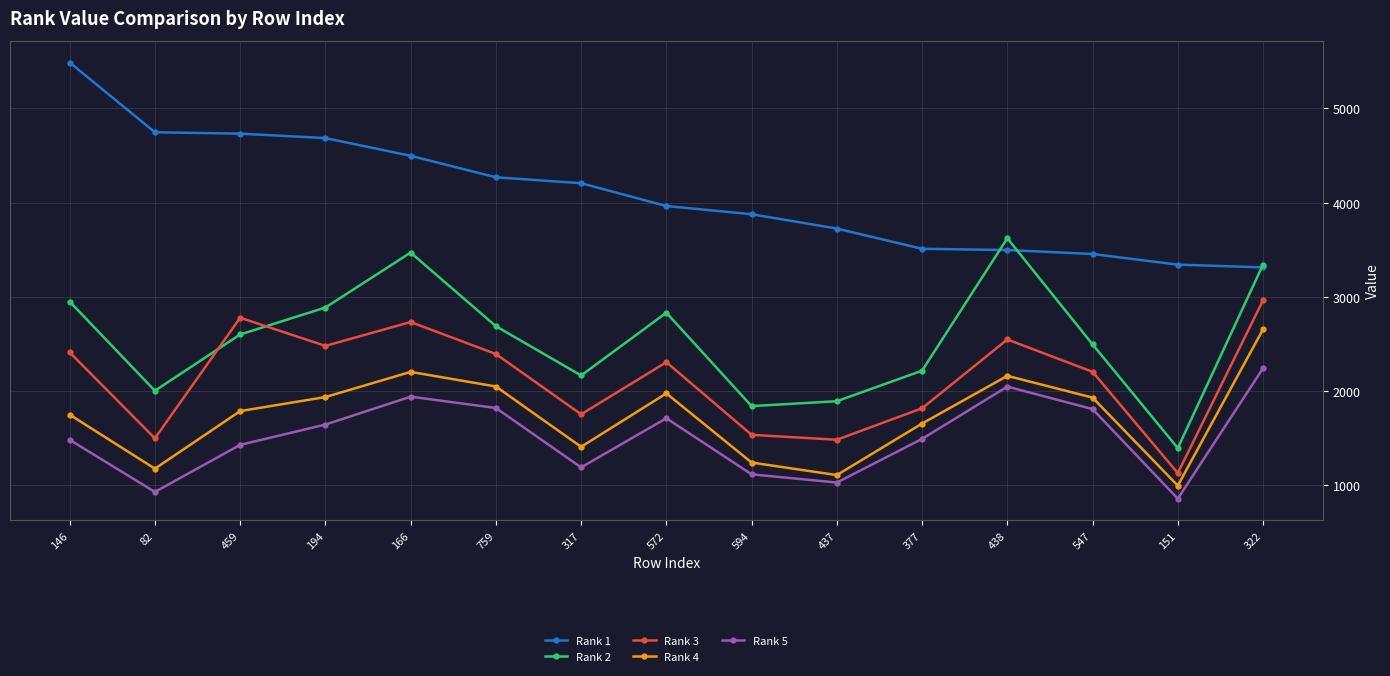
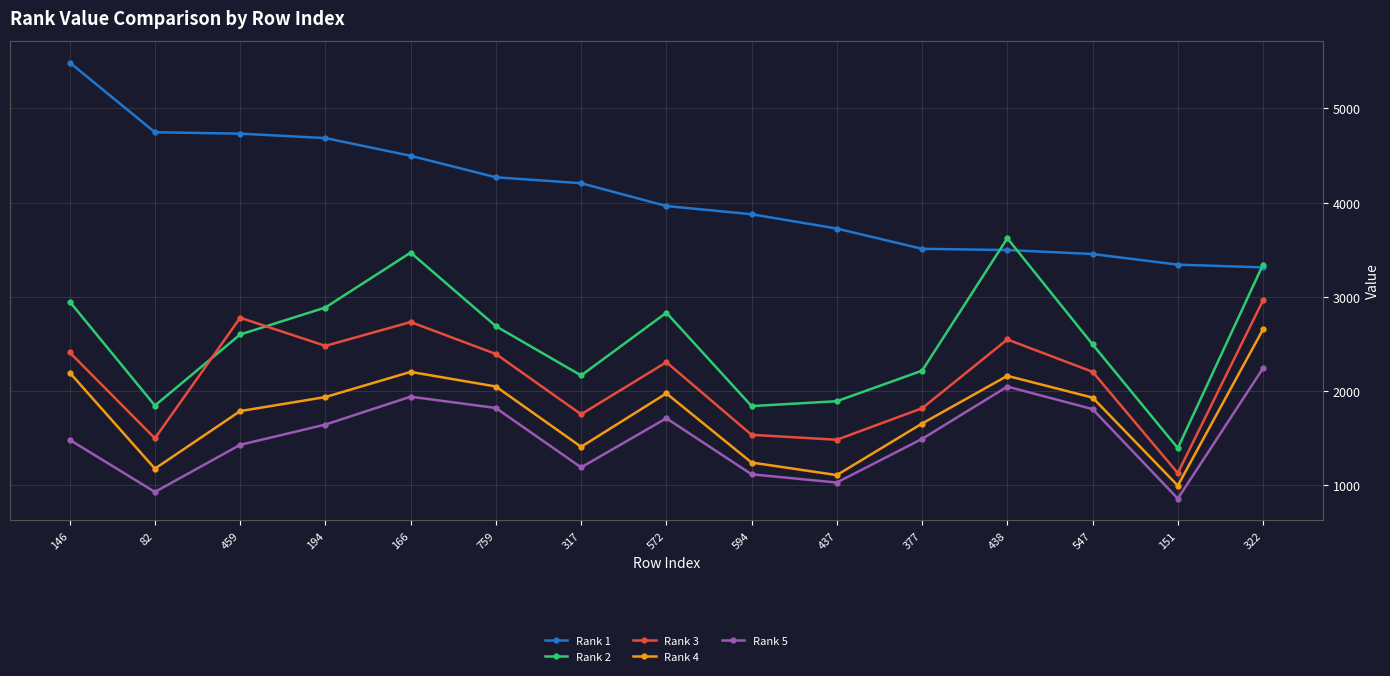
  {
    "Rank 1": {
      "146": 5500,
      "82": 4700,
      "459": 4700,
      "194": 4700,
      "166": 4500,
      "759": 4300,
      "317": 4200,
      "572": 4000,
      "594": 3900,
      "437": 3700,
      "377": 3500,
      "438": 3500,
      "547": 3500,
      "151": 3300,
      "322": 3300
    },
    "Rank 2": {
      "146": 3000,
-     "82": 2000,
+     "82": 1800,
      "459": 2600,
      "194": 2900,
      "166": 3500,
      "759": 2700,
      "317": 2200,
      "572": 2800,
      "594": 1800,
      "437": 1900,
      "377": 2200,
      "438": 3600,
      "547": 2500,
      "151": 1400,
      "322": 3300
    },
    "Rank 3": {
      "146": 2400,
      "82": 1500,
      "459": 2800,
      "194": 2500,
      "166": 2700,
      "759": 2400,
      "317": 1800,
      "572": 2300,
      "594": 1500,
      "437": 1500,
      "377": 1800,
      "438": 2500,
      "547": 2200,
      "151": 1100,
      "322": 3000
    },
    "Rank 4": {
-     "146": 1800,
+     "146": 2200,
      "82": 1200,
      "459": 1800,
      "194": 1900,
      "166": 2200,
      "759": 2100,
      "317": 1400,
      "572": 2000,
      "594": 1200,
      "437": 1100,
      "377": 1700,
      "438": 2200,
      "547": 1900,
      "151": 1000,
      "322": 2700
    },
    "Rank 5": {
      "146": 1500,
      "82": 900,
      "459": 1400,
      "194": 1600,
      "166": 1900,
      "759": 1800,
      "317": 1200,
      "572": 1700,
      "594": 1100,
      "437": 1000,
      "377": 1500,
      "438": 2000,
      "547": 1800,
      "151": 900,
      "322": 2200
    }
  }
